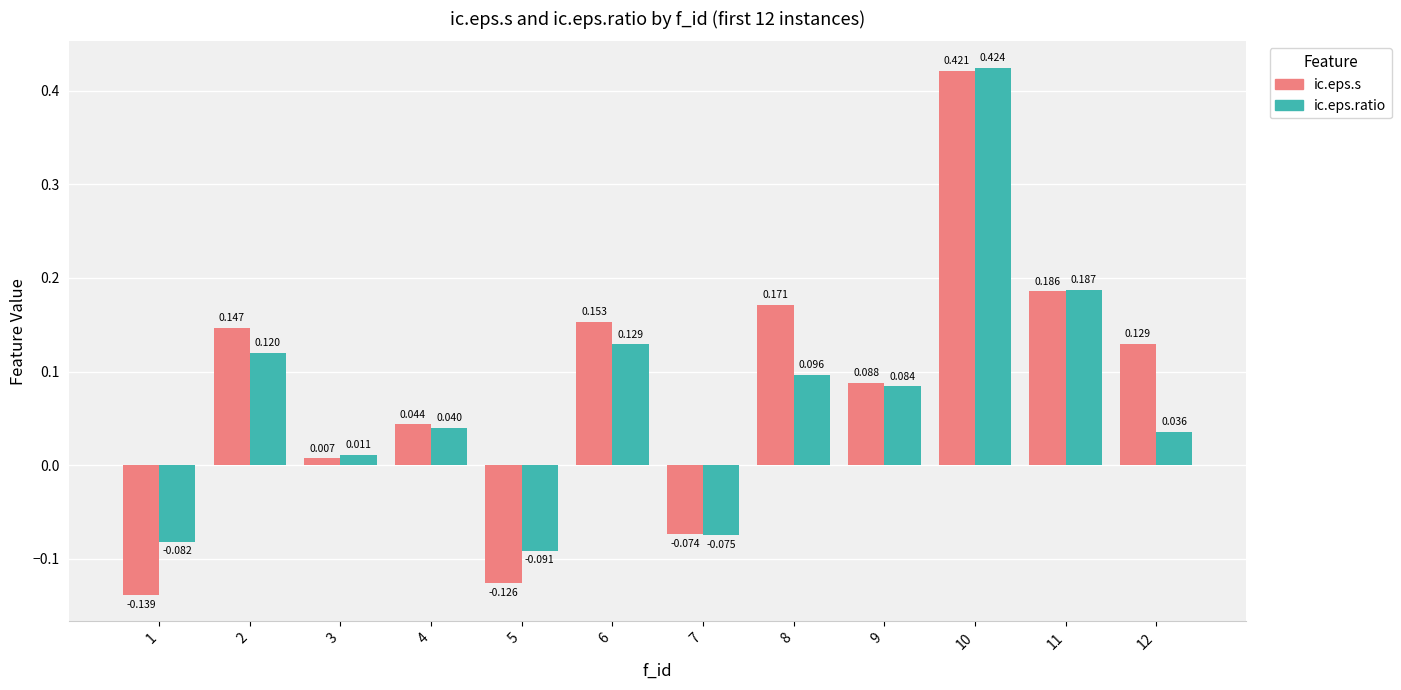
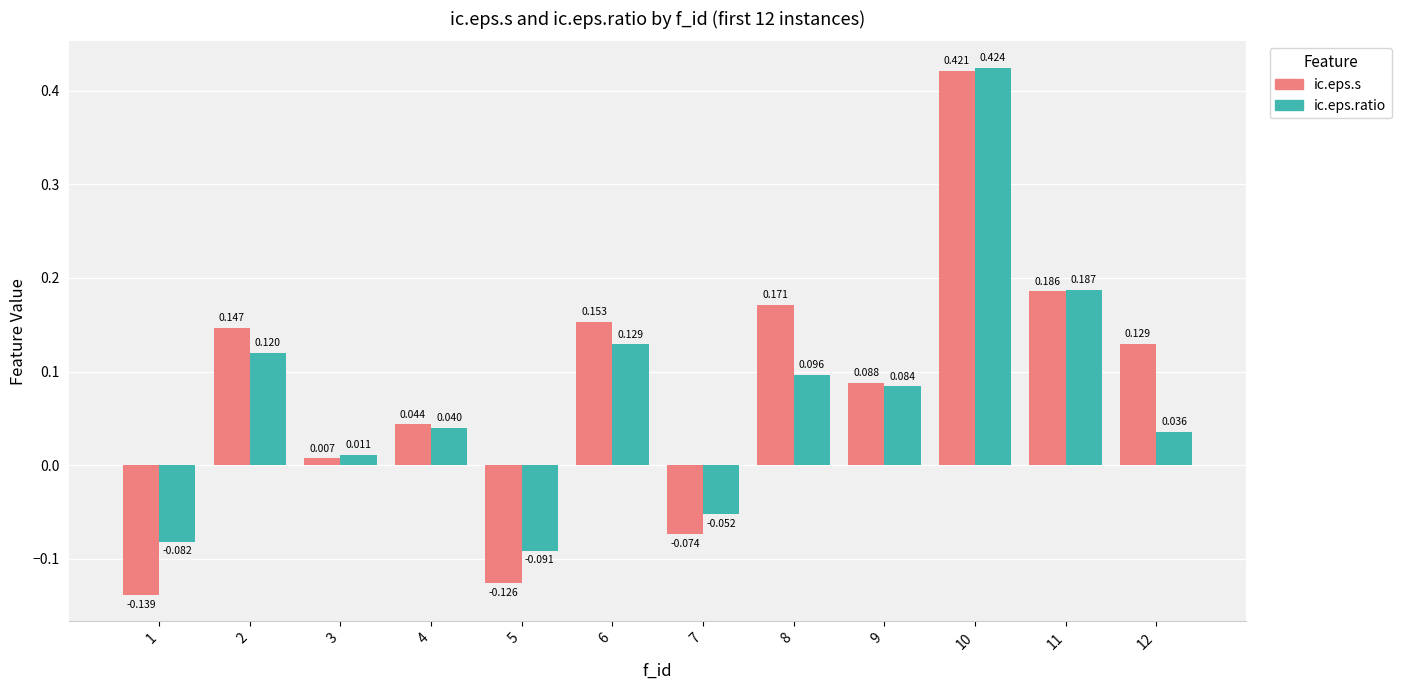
  {
    "ic.eps.s": {
      "1": -0.139,
      "2": 0.147,
      "3": 0.007,
      "4": 0.044,
      "5": -0.126,
      "6": 0.153,
      "7": -0.074,
      "8": 0.171,
      "9": 0.088,
      "10": 0.421,
      "11": 0.186,
      "12": 0.129
    },
    "ic.eps.ratio": {
      "1": -0.082,
      "2": 0.120,
      "3": 0.011,
      "4": 0.040,
      "5": -0.091,
      "6": 0.129,
-     "7": -0.075,
+     "7": -0.052,
      "8": 0.096,
      "9": 0.084,
      "10": 0.424,
      "11": 0.187,
      "12": 0.036
    }
  }
